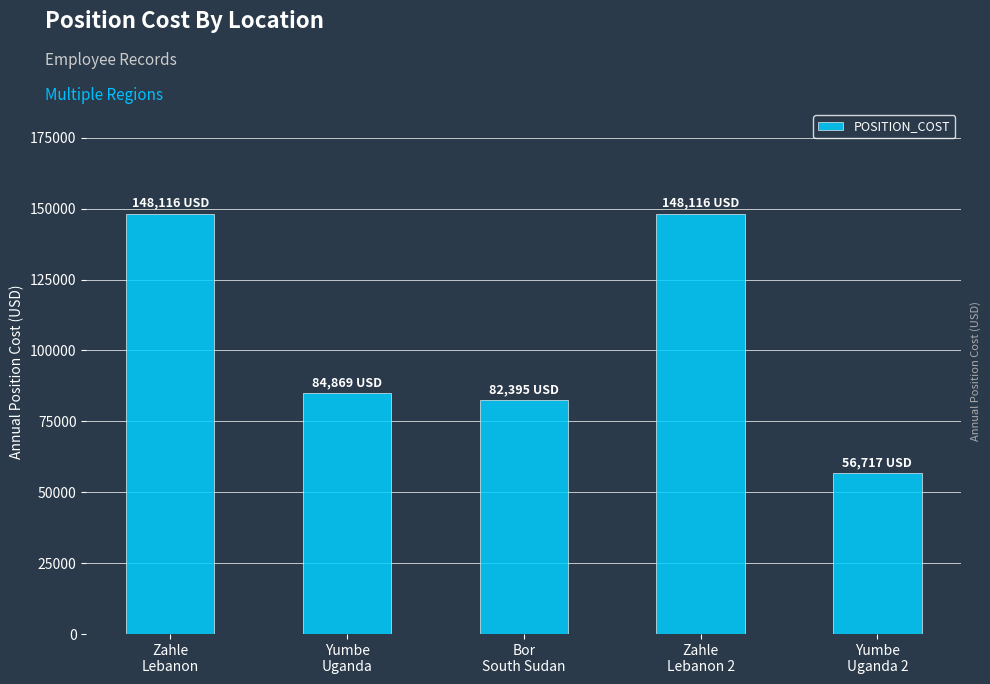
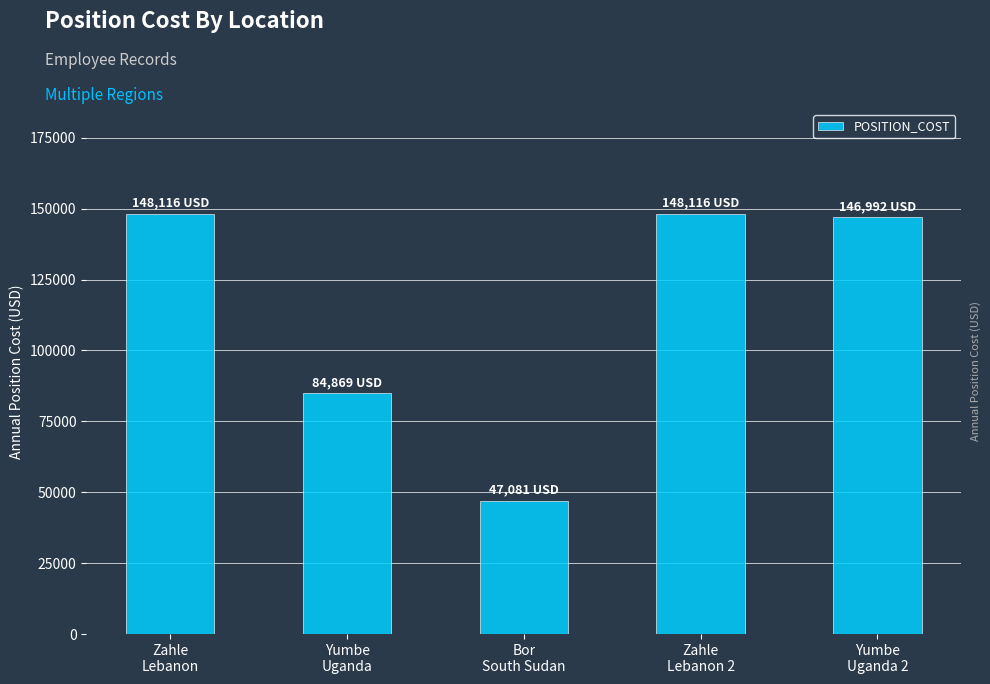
  {
    "Zahle Lebanon": "148,116",
    "Yumbe Uganda": "84,869",
-   "Bor South Sudan": "82,395",
+   "Bor South Sudan": "47,081",
    "Zahle Lebanon 2": "148,116",
-   "Yumbe Uganda 2": "56,717"
+   "Yumbe Uganda 2": "146,992"
  }
